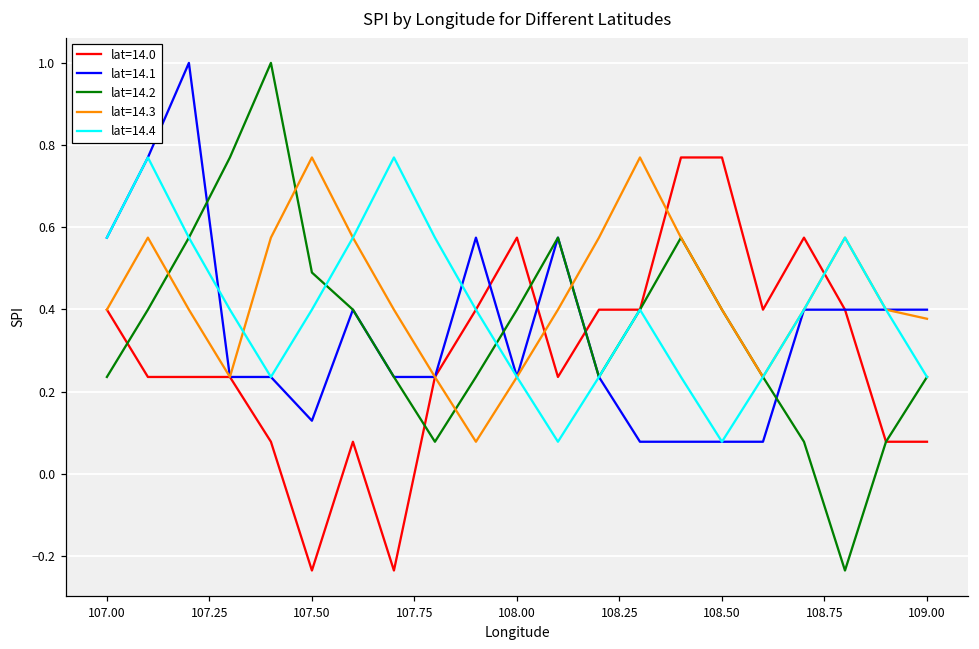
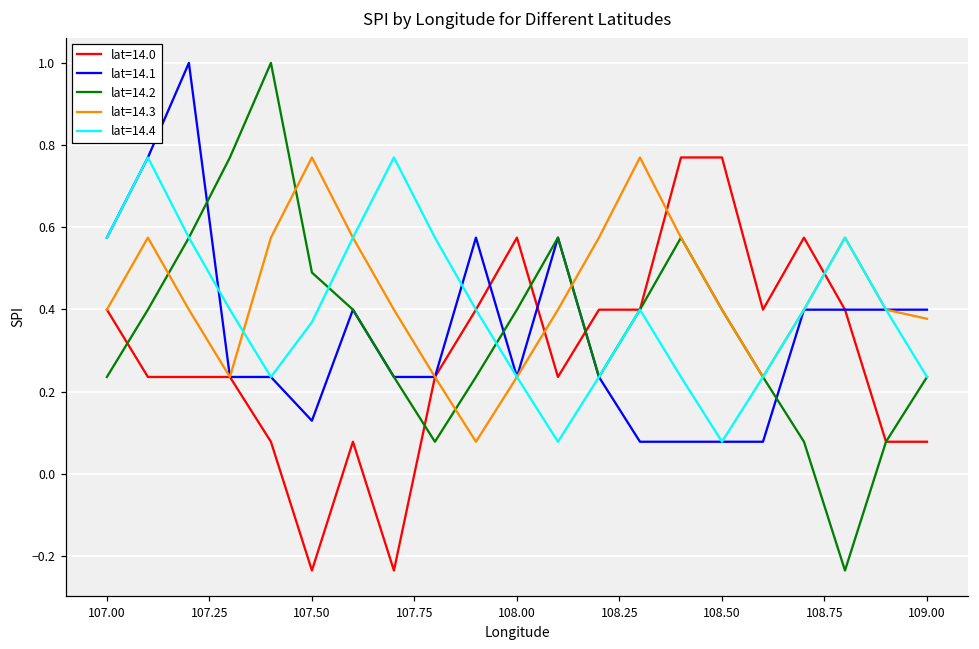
  {
    "lat=14.0": {
      "107.50": -0.24,
      "108.00": 0.57,
      "108.50": 0.77,
      "109.00": 0.08
    },
    "lat=14.1": {
      "107.50": 0.13,
      "109.00": 0.40
    },
    "lat=14.2": {
      "107.00": 0.24,
      "107.50": 0.49,
      "108.00": 0.40
    },
    "lat=14.3": {
      "107.50": 0.77,
      "109.00": 0.38
    },
    "lat=14.4": {
-     "107.50": 0.40
+     "107.50": 0.37
    }
  }
